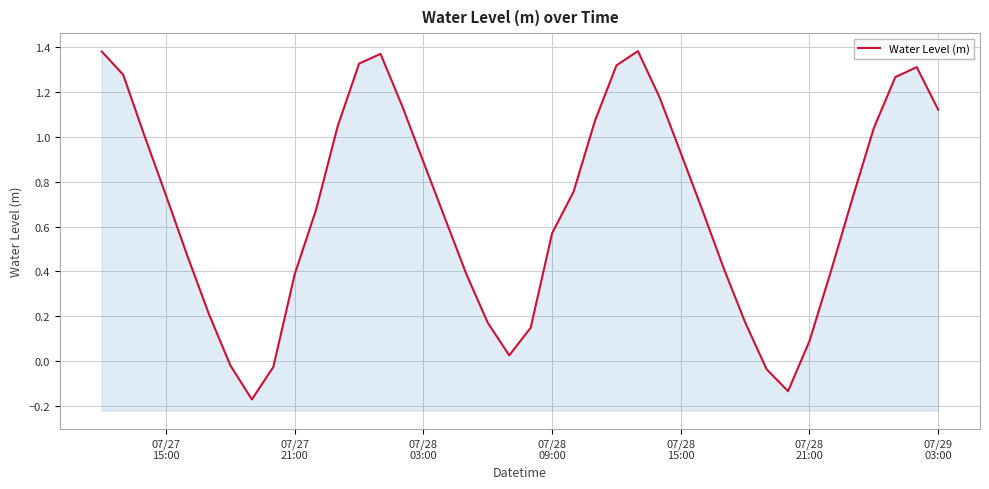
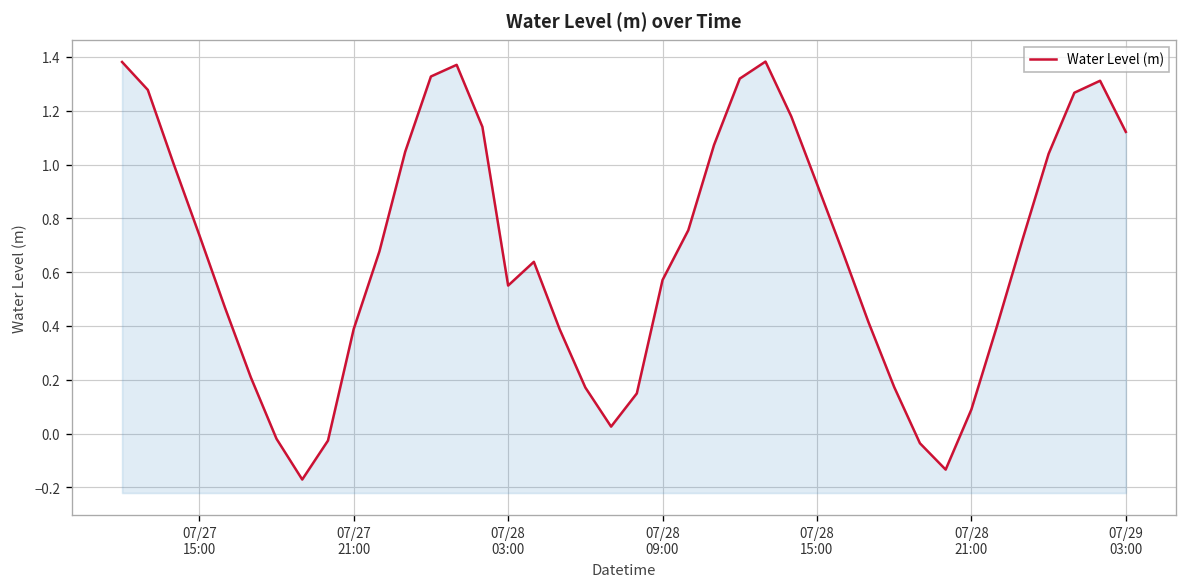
  {
    "07/27 15:00": 0.74,
    "07/27 21:00": 0.39,
-   "07/28 03:00": 0.89,
+   "07/28 03:00": 0.55,
    "07/28 09:00": 0.57,
    "07/28 15:00": 0.93,
    "07/28 21:00": 0.09,
    "07/29 03:00": 1.12
  }
